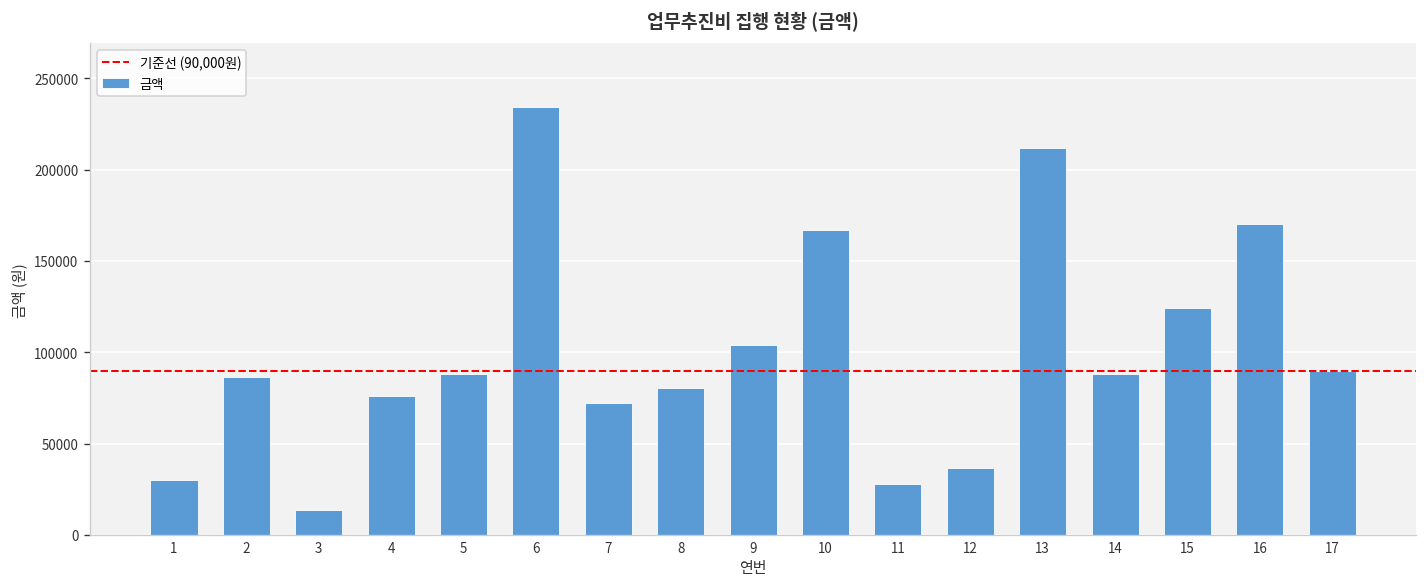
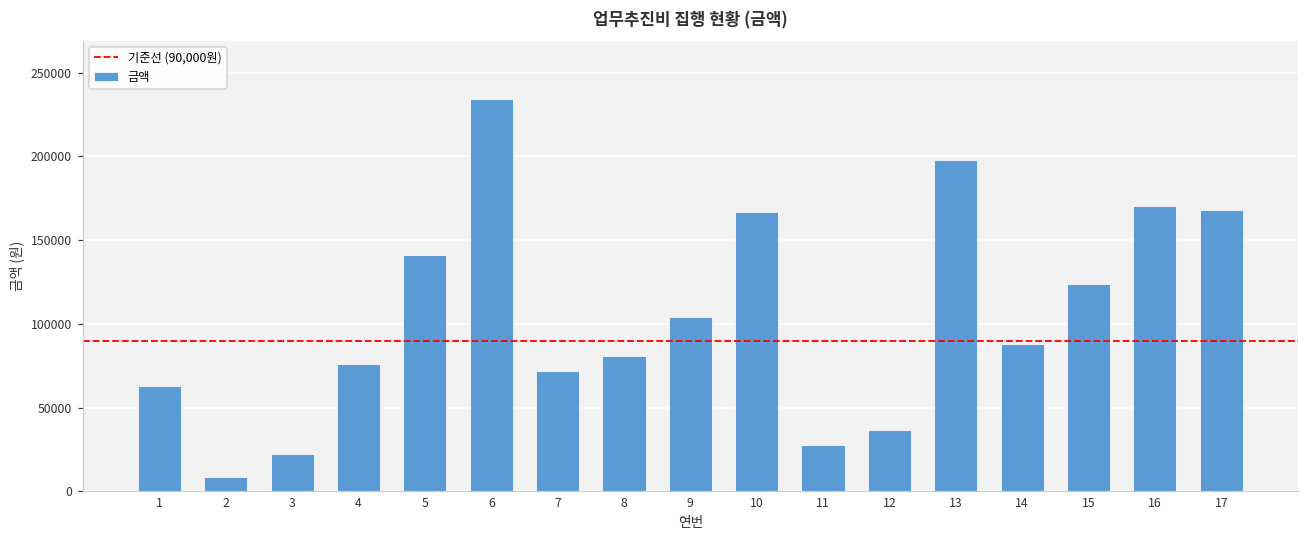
  {
-   "1": 30000,
-   "2": 86000,
-   "3": 13000,
+   "1": 63000,
+   "2": 8000,
+   "3": 22000,
    "4": 76000,
-   "5": 88000,
+   "5": 141000,
    "6": 234000,
    "7": 72000,
    "8": 81000,
    "9": 104000,
    "10": 167000,
    "11": 28000,
    "12": 37000,
-   "13": 212000,
+   "13": 198000,
    "14": 88000,
    "15": 124000,
    "16": 170000,
-   "17": 90000
+   "17": 168000
  }
